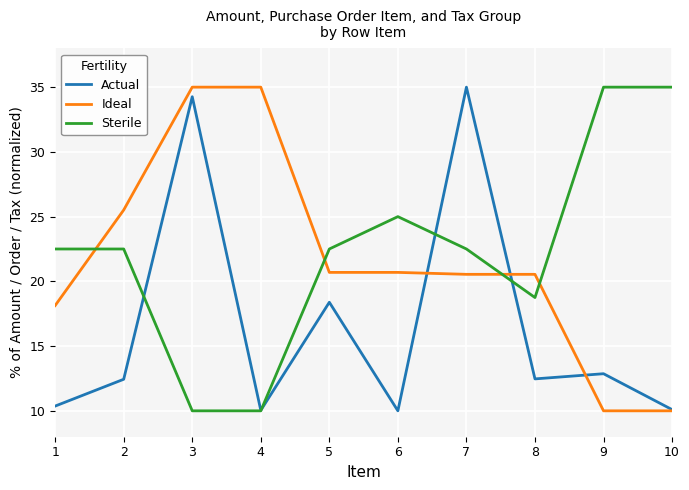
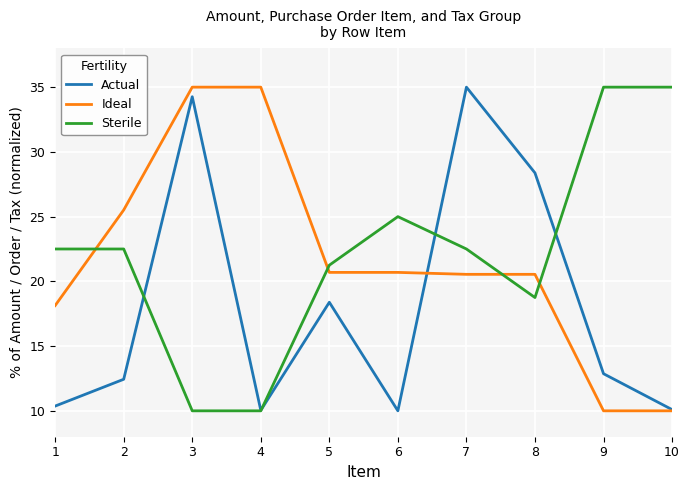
  {
    "Actual": {
      "1": 10.4,
      "2": 12.4,
      "3": 34.3,
      "5": 18.4,
      "6": 10.0,
      "7": 35.0,
-     "8": 12.5,
+     "8": 28.4,
      "9": 12.9
    },
    "Ideal": {
      "1": 18.1,
      "2": 25.5,
      "3": 35.0,
      "4": 35.0,
      "5": 20.7,
      "6": 20.7,
      "7": 20.5,
      "8": 20.5,
      "9": 10.0
    },
    "Sterile": {
      "1": 22.5,
      "2": 22.5,
      "3": 10.0,
-     "5": 22.5,
+     "5": 21.3,
      "6": 25.0,
      "7": 22.5,
      "8": 18.8,
      "9": 35.0,
      "10": 35.0
    }
  }
